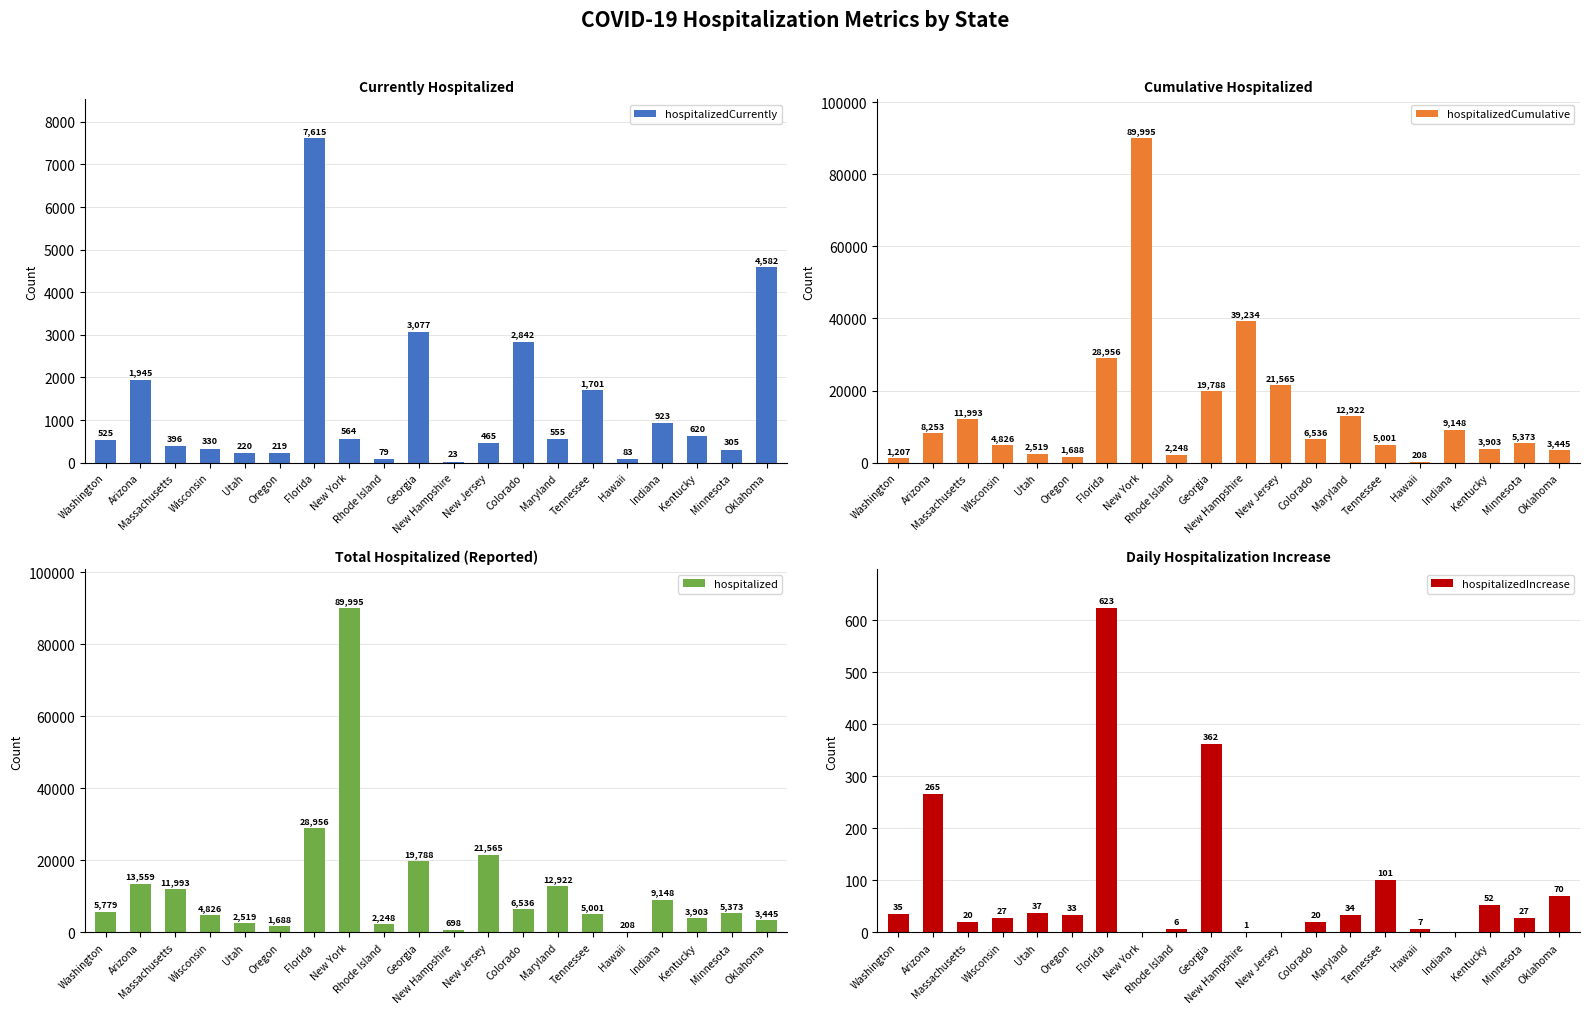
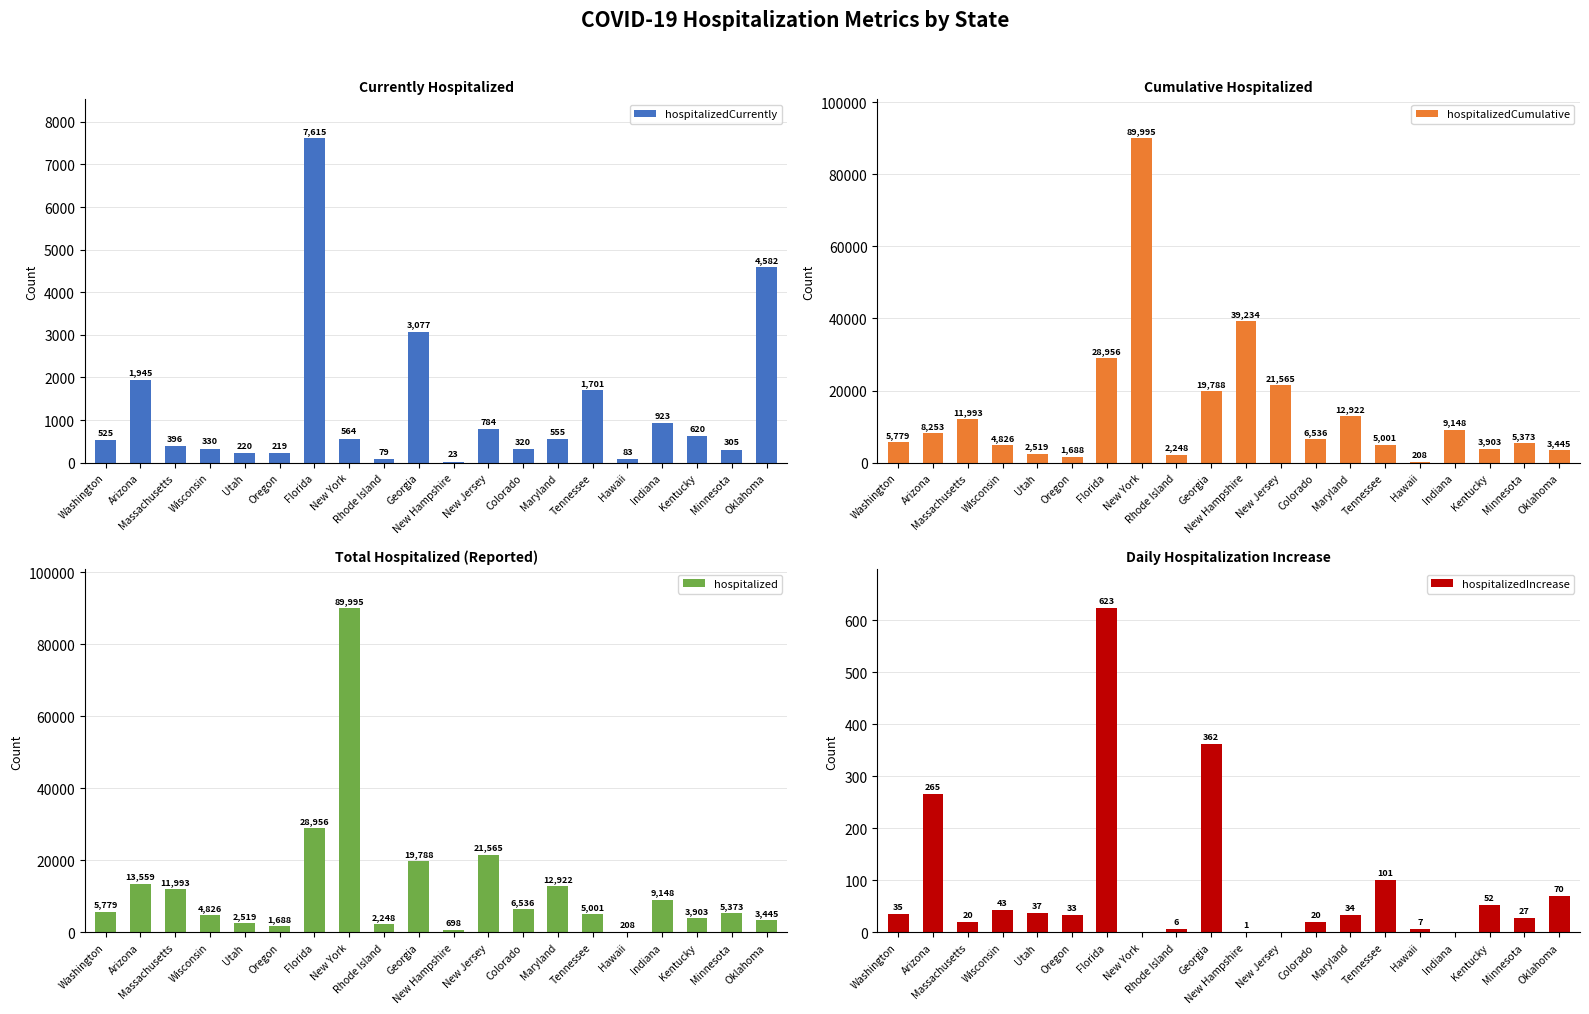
  {
    "Currently Hospitalized": {
      "Washington": "525",
      "Arizona": "1,945",
      "Massachusetts": "396",
      "Wisconsin": "330",
      "Utah": "220",
      "Oregon": "219",
      "Florida": "7,615",
      "New York": "564",
      "Rhode Island": "79",
      "Georgia": "3,077",
      "New Hampshire": "23",
-     "New Jersey": "465",
-     "Colorado": "2,842",
+     "New Jersey": "784",
+     "Colorado": "320",
      "Maryland": "555",
      "Tennessee": "1,701",
      "Hawaii": "83",
      "Indiana": "923",
      "Kentucky": "620",
      "Minnesota": "305",
      "Oklahoma": "4,582"
    },
    "Cumulative Hospitalized": {
-     "Washington": "1,207",
+     "Washington": "5,779",
      "Arizona": "8,253",
      "Massachusetts": "11,993",
      "Wisconsin": "4,826",
      "Utah": "2,519",
      "Oregon": "1,688",
      "Florida": "28,956",
      "New York": "89,995",
      "Rhode Island": "2,248",
      "Georgia": "19,788",
      "New Hampshire": "39,234",
      "New Jersey": "21,565",
      "Colorado": "6,536",
      "Maryland": "12,922",
      "Tennessee": "5,001",
      "Hawaii": "208",
      "Indiana": "9,148",
      "Kentucky": "3,903",
      "Minnesota": "5,373",
      "Oklahoma": "3,445"
    },
    "Total Hospitalized (Reported)": {
      "Washington": "5,779",
      "Arizona": "13,559",
      "Massachusetts": "11,993",
      "Wisconsin": "4,826",
      "Utah": "2,519",
      "Oregon": "1,688",
      "Florida": "28,956",
      "New York": "89,995",
      "Rhode Island": "2,248",
      "Georgia": "19,788",
      "New Hampshire": "698",
      "New Jersey": "21,565",
      "Colorado": "6,536",
      "Maryland": "12,922",
      "Tennessee": "5,001",
      "Hawaii": "208",
      "Indiana": "9,148",
      "Kentucky": "3,903",
      "Minnesota": "5,373",
      "Oklahoma": "3,445"
    },
    "Daily Hospitalization Increase": {
      "Washington": "35",
      "Arizona": "265",
      "Massachusetts": "20",
-     "Wisconsin": "27",
+     "Wisconsin": "43",
      "Utah": "37",
      "Oregon": "33",
      "Florida": "623",
      "Rhode Island": "6",
      "Georgia": "362",
      "New Hampshire": "1",
      "Colorado": "20",
      "Maryland": "34",
      "Tennessee": "101",
      "Hawaii": "7",
      "Kentucky": "52",
      "Minnesota": "27",
      "Oklahoma": "70"
    }
  }
